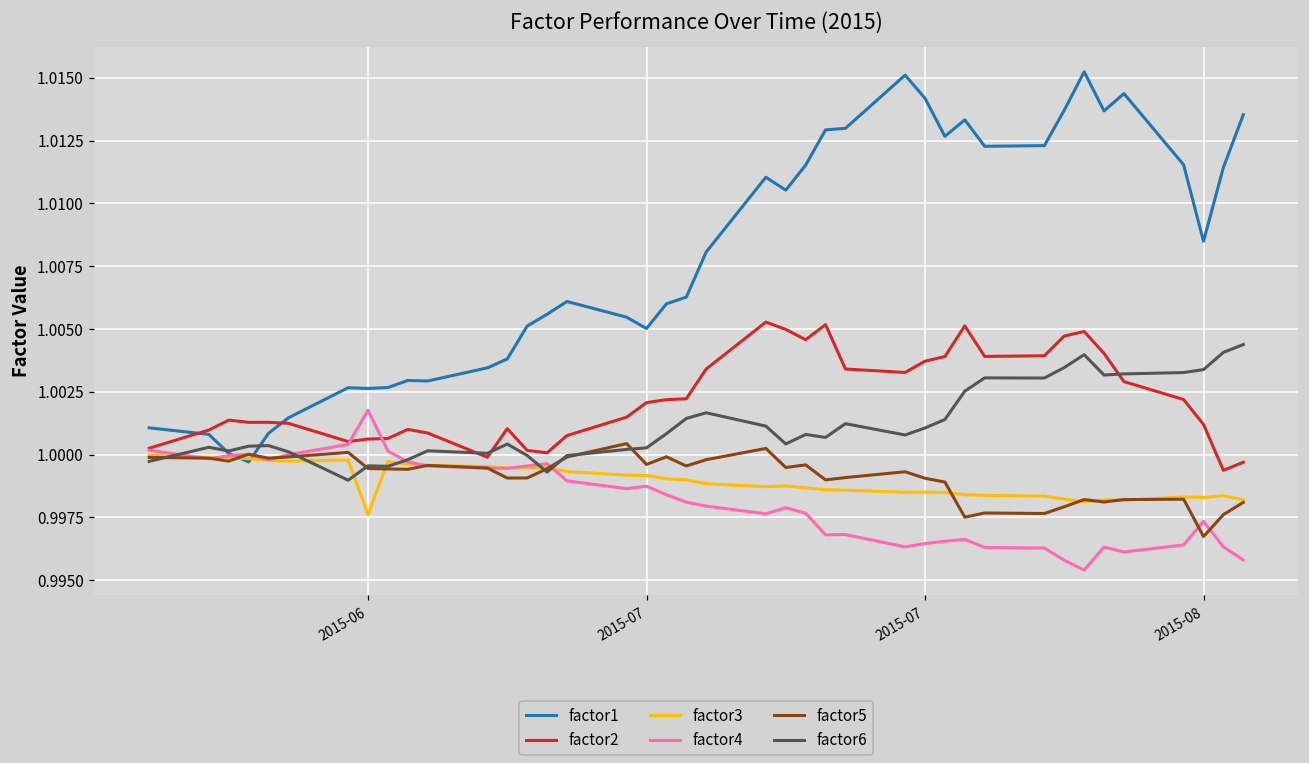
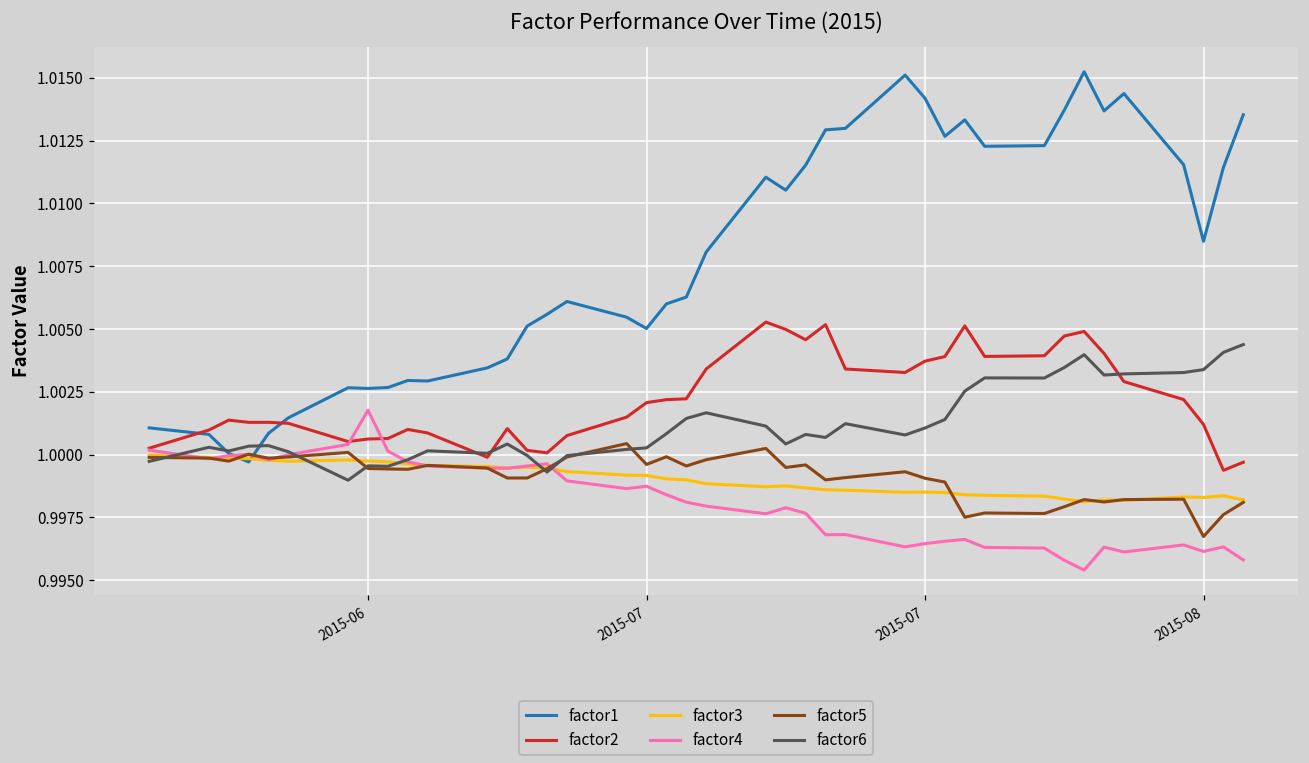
  {
    "factor1": {
      "2015-06": 1.0026,
      "2015-08": 1.0085
    },
    "factor2": {
      "2015-06": 1.0006,
      "2015-08": 1.0012
    },
    "factor3": {
-     "2015-06": 0.9976,
+     "2015-06": 0.9997,
      "2015-08": 0.9983
    },
    "factor4": {
      "2015-06": 1.0018,
-     "2015-08": 0.9973
+     "2015-08": 0.9961
    },
    "factor5": {
      "2015-08": 0.9967
    },
    "factor6": {
      "2015-08": 1.0034
    }
  }
